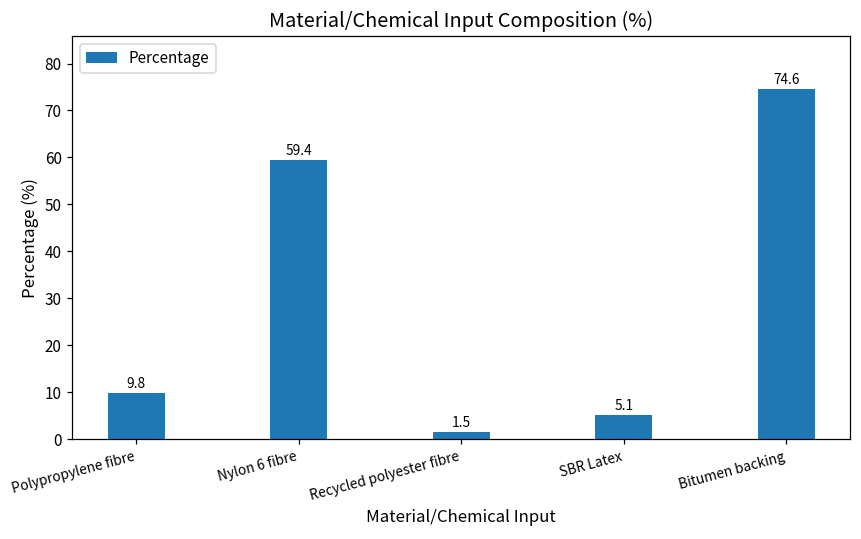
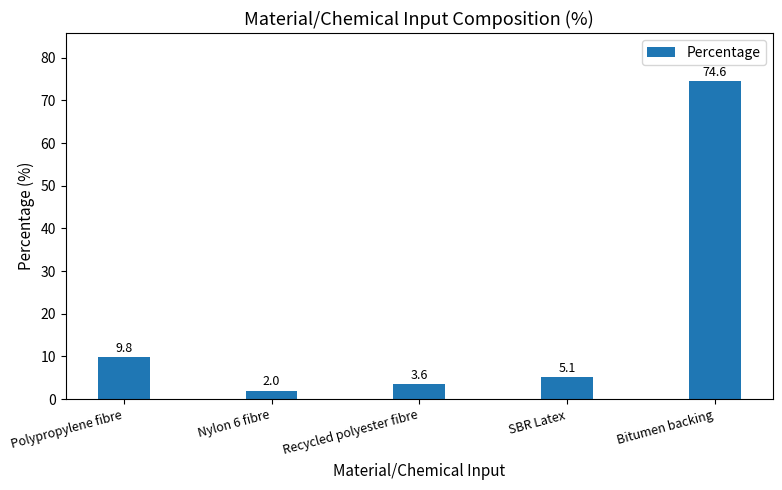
  {
    "Polypropylene fibre": 9.8,
-   "Nylon 6 fibre": 59.4,
-   "Recycled polyester fibre": 1.5,
+   "Nylon 6 fibre": 2.0,
+   "Recycled polyester fibre": 3.6,
    "SBR Latex": 5.1,
    "Bitumen backing": 74.6
  }
